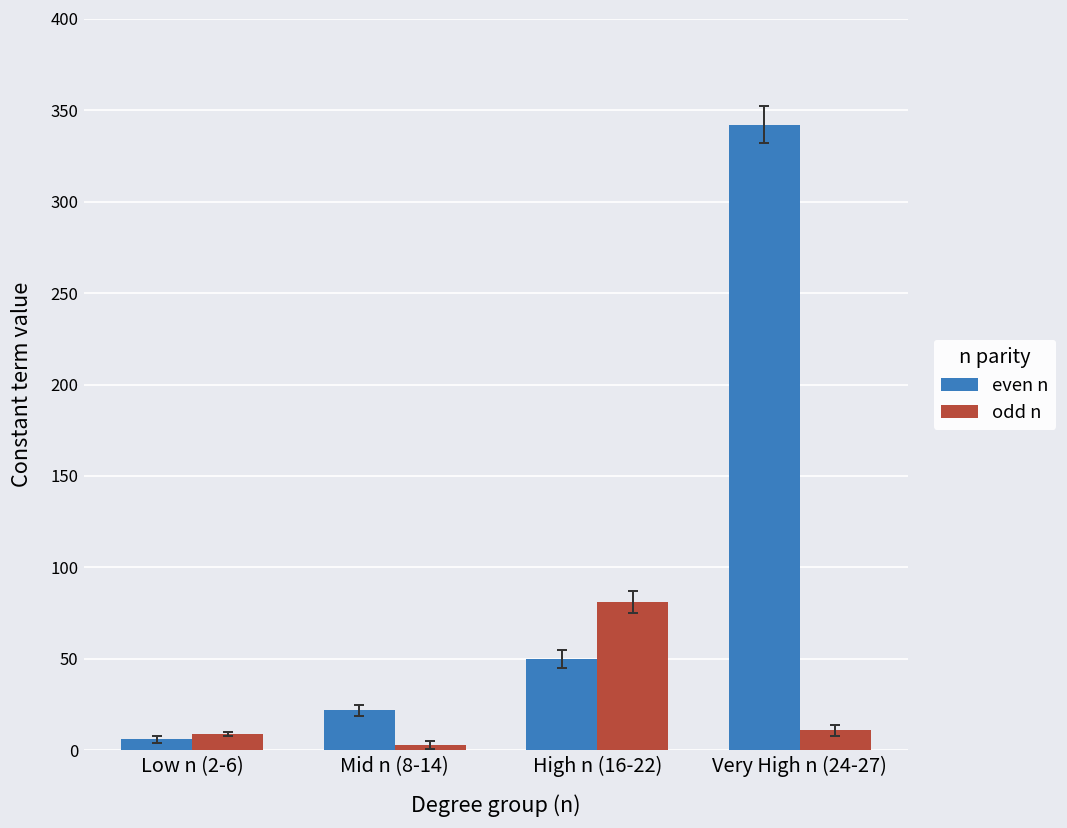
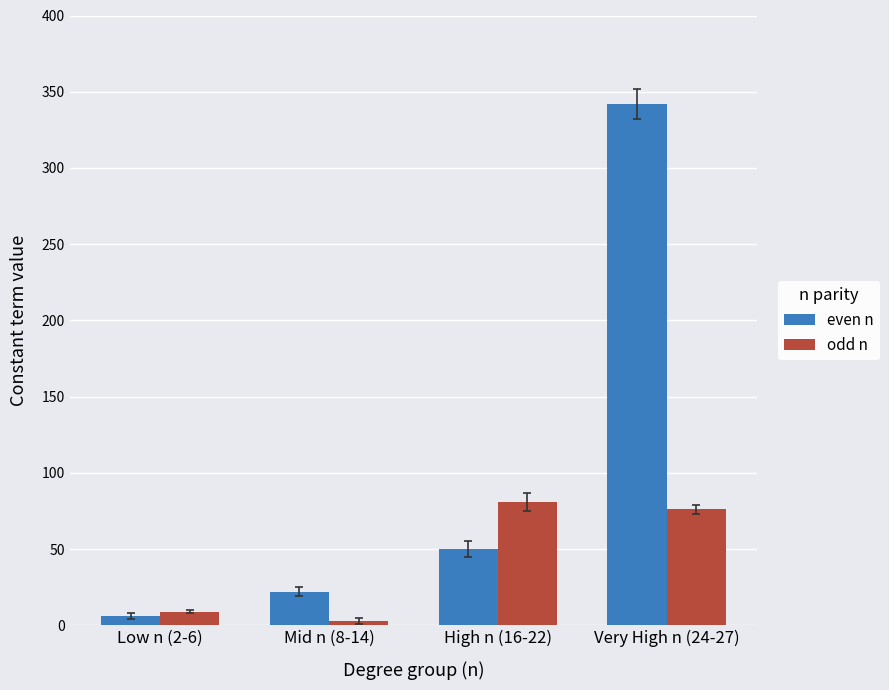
  {
    "odd n": {
      "Low n (2-6)": 9,
      "Mid n (8-14)": 3,
      "High n (16-22)": 81,
-     "Very High n (24-27)": 11
+     "Very High n (24-27)": 76
    }
  }
